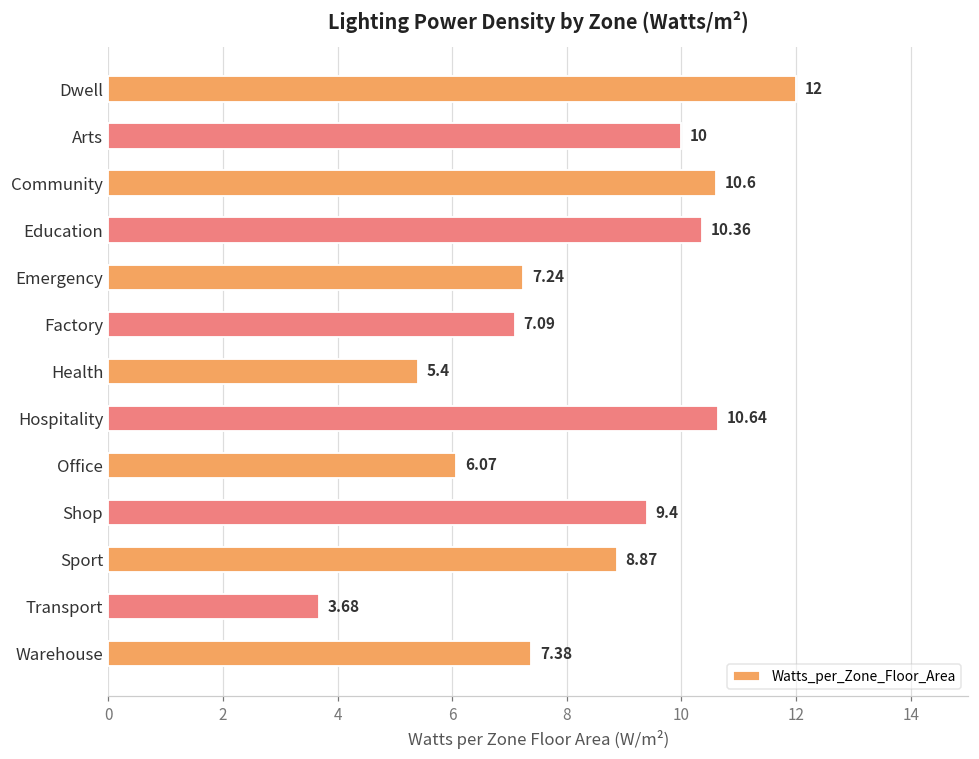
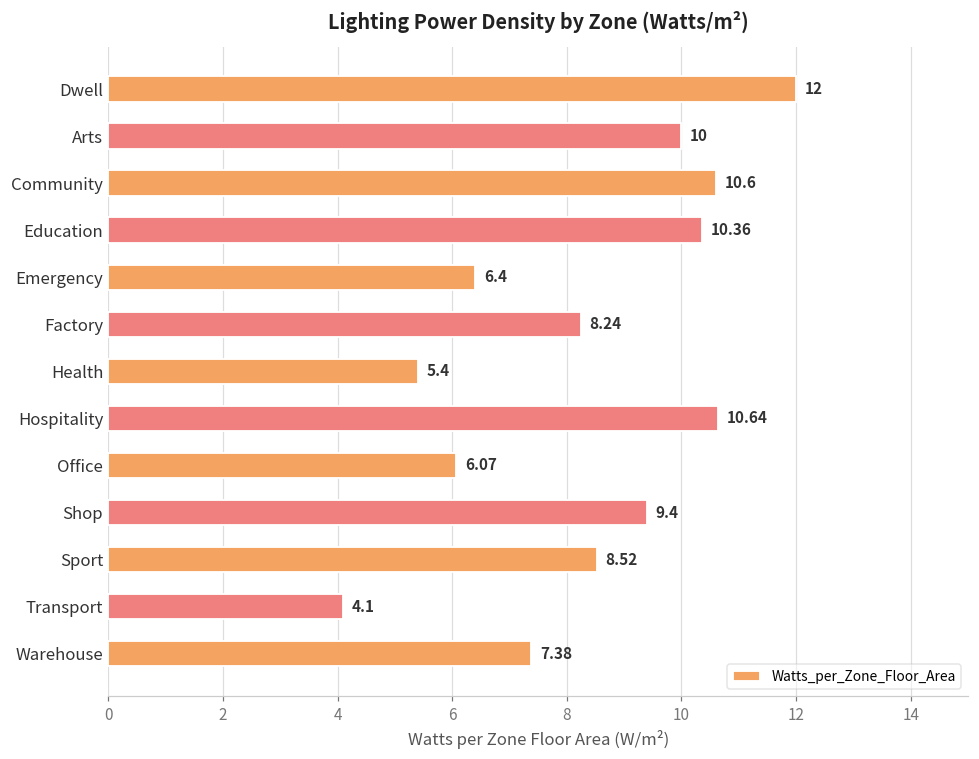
  {
    "Dwell": 12,
    "Arts": 10,
    "Community": 10.6,
    "Education": 10.36,
-   "Emergency": 7.24,
-   "Factory": 7.09,
+   "Emergency": 6.4,
+   "Factory": 8.24,
    "Health": 5.4,
    "Hospitality": 10.64,
    "Office": 6.07,
    "Shop": 9.4,
-   "Sport": 8.87,
-   "Transport": 3.68,
+   "Sport": 8.52,
+   "Transport": 4.1,
    "Warehouse": 7.38
  }
